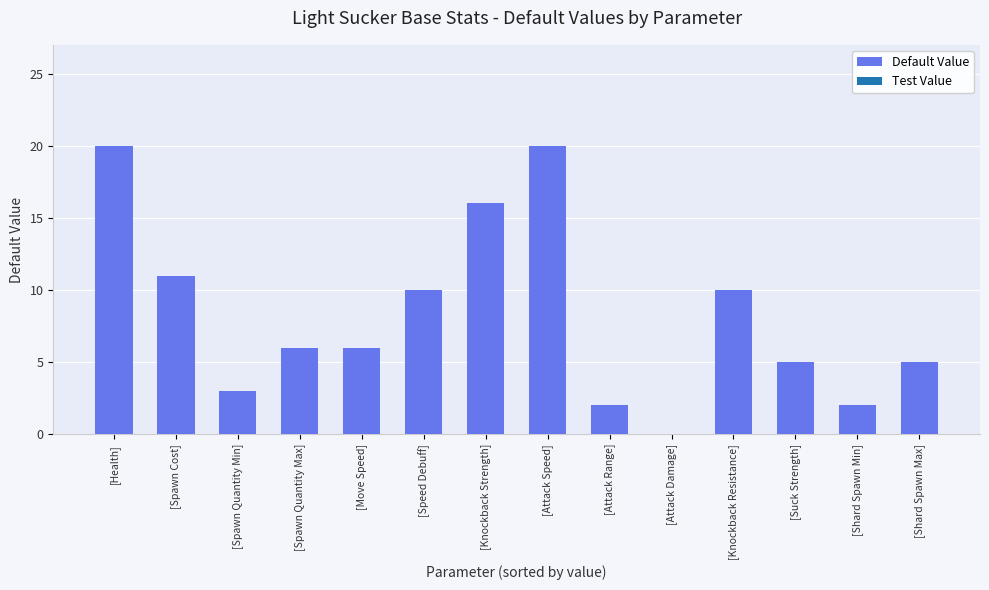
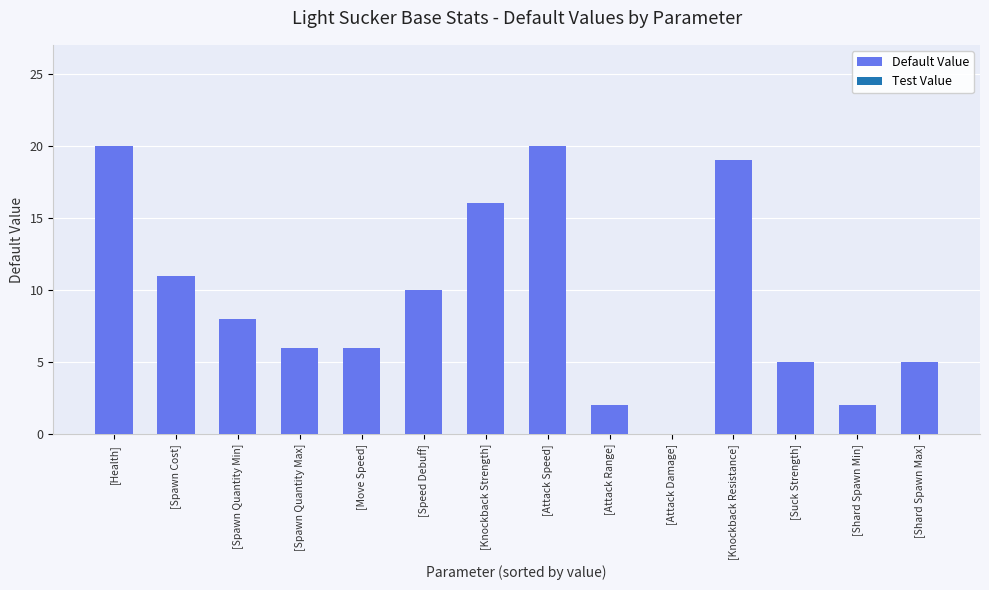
  {
    "[Health]": 20,
    "[Spawn Cost]": 11,
-   "[Spawn Quantity Min]": 3,
+   "[Spawn Quantity Min]": 8,
    "[Spawn Quantity Max]": 6,
    "[Move Speed]": 6,
    "[Speed Debuff]": 10,
    "[Knockback Strength]": 16,
    "[Attack Speed]": 20,
    "[Attack Range]": 2,
    "[Attack Damage]": 0,
-   "[Knockback Resistance]": 10,
+   "[Knockback Resistance]": 19,
    "[Suck Strength]": 5,
    "[Shard Spawn Min]": 2,
    "[Shard Spawn Max]": 5
  }
